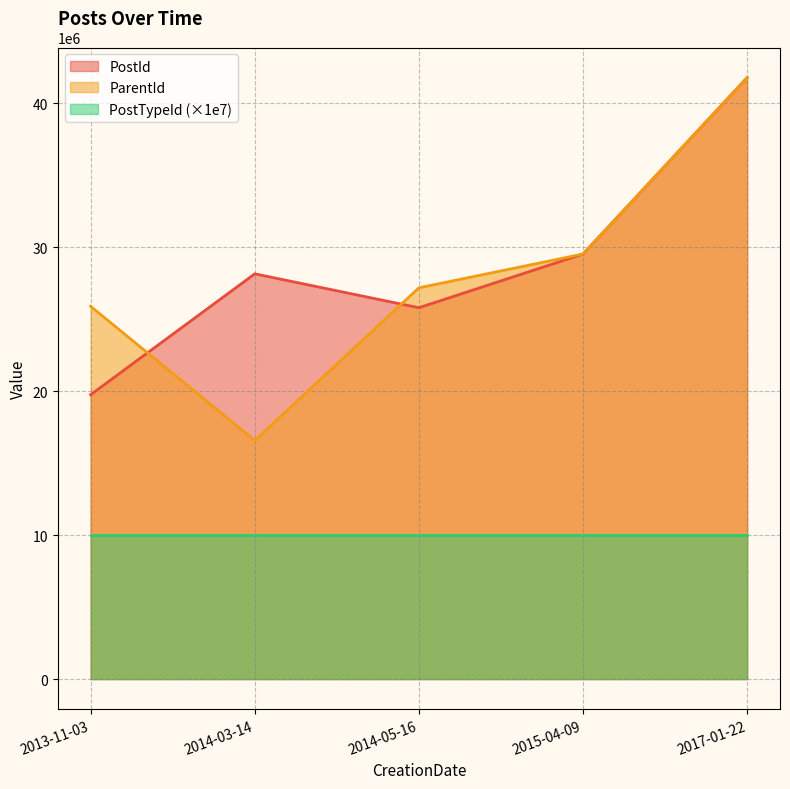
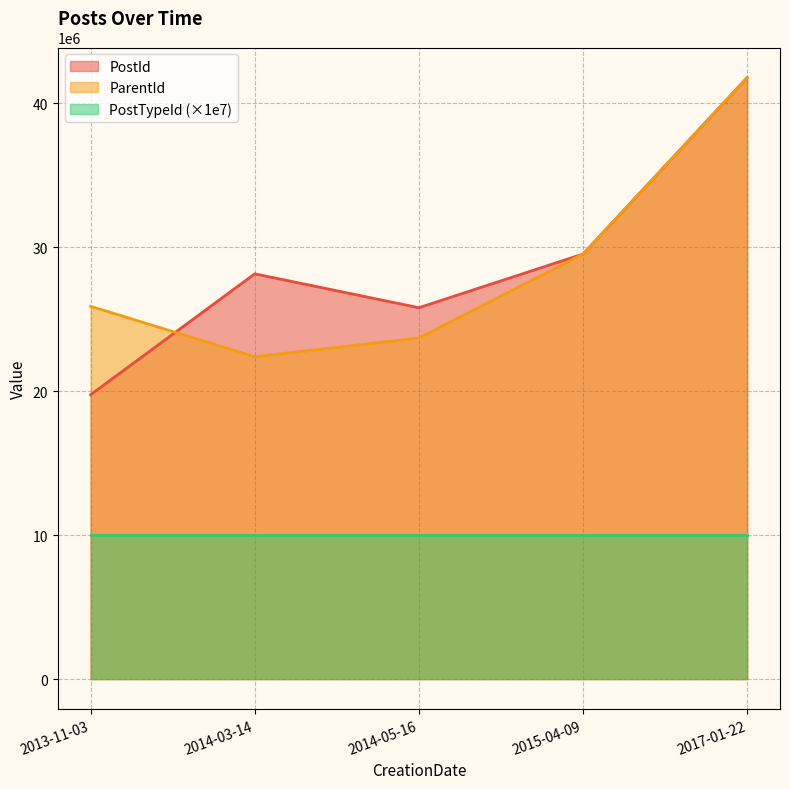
  {
    "PostId": {
      "2013-11-03": 19800000,
      "2014-03-14": 28200000,
      "2014-05-16": 25800000
    },
    "ParentId": {
      "2013-11-03": 25900000,
-     "2014-03-14": 16600000,
-     "2014-05-16": 27200000
+     "2014-03-14": 22400000,
+     "2014-05-16": 23700000
    },
    "PostTypeId (×1e7)": {
      "2013-11-03": 10000000,
      "2014-03-14": 10000000,
      "2014-05-16": 10000000,
      "2015-04-09": 10000000,
      "2017-01-22": 10000000
    }
  }
